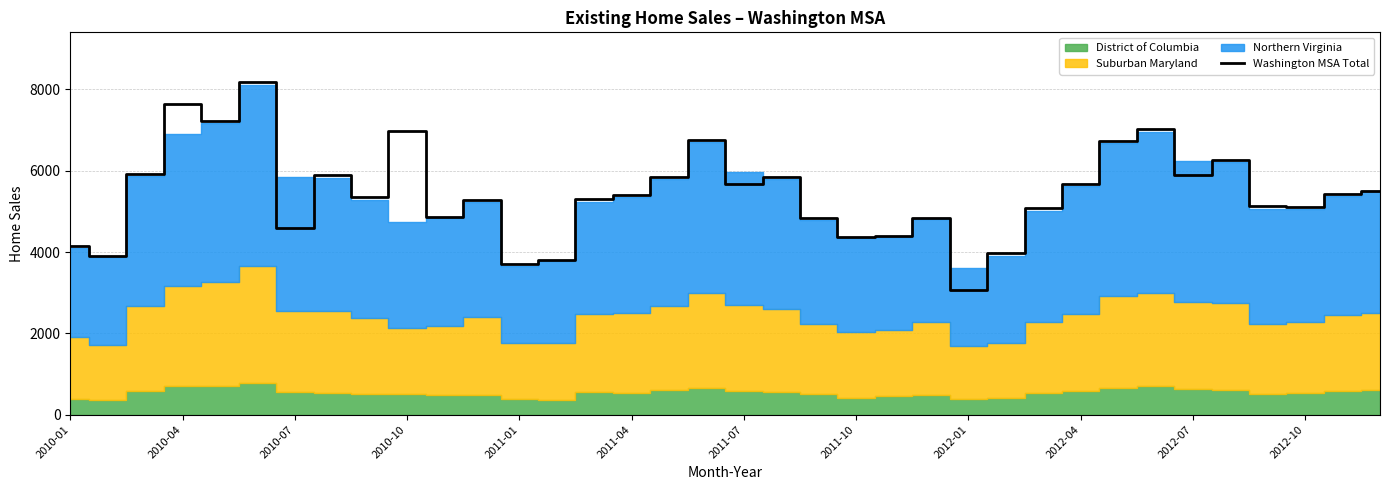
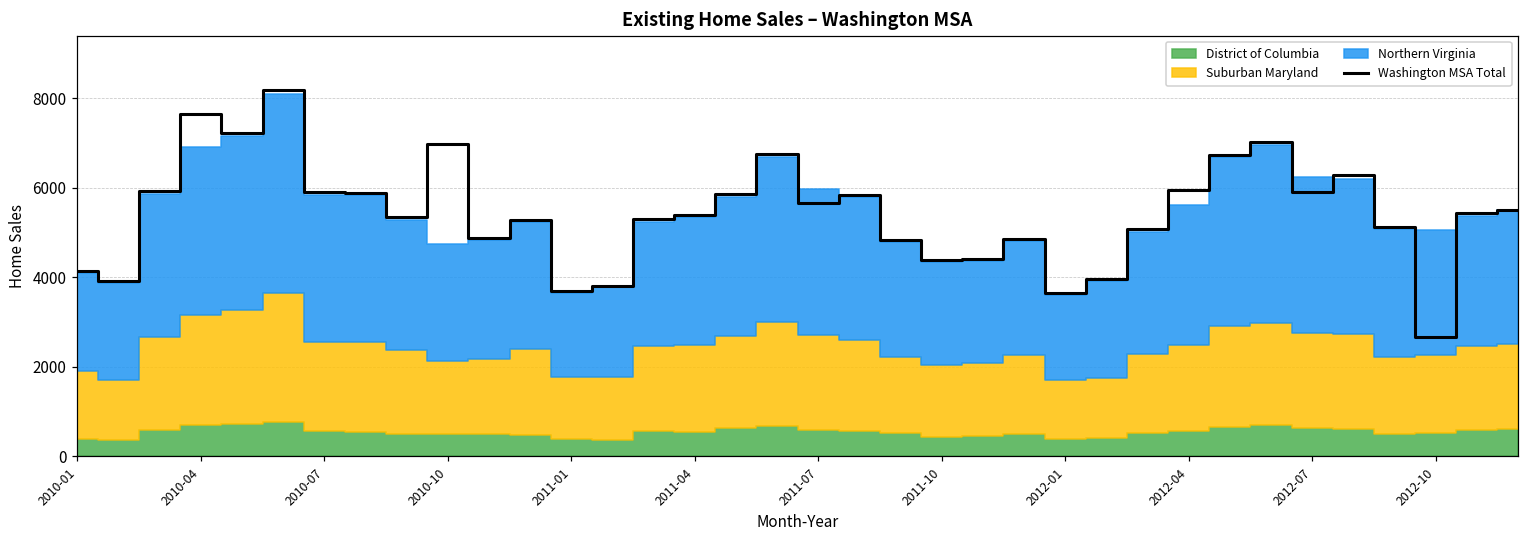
  {
    "Washington MSA Total": {
      "2010-04": 7600,
-     "2010-07": 4600,
+     "2010-07": 5900,
      "2010-10": 7000,
      "2011-01": 3700,
      "2011-04": 5400,
      "2011-07": 5700,
      "2011-10": 4400,
-     "2012-01": 3100,
-     "2012-04": 5700,
+     "2012-01": 3600,
+     "2012-04": 6000,
      "2012-07": 5900,
-     "2012-10": 5100
+     "2012-10": 2700
    }
  }
